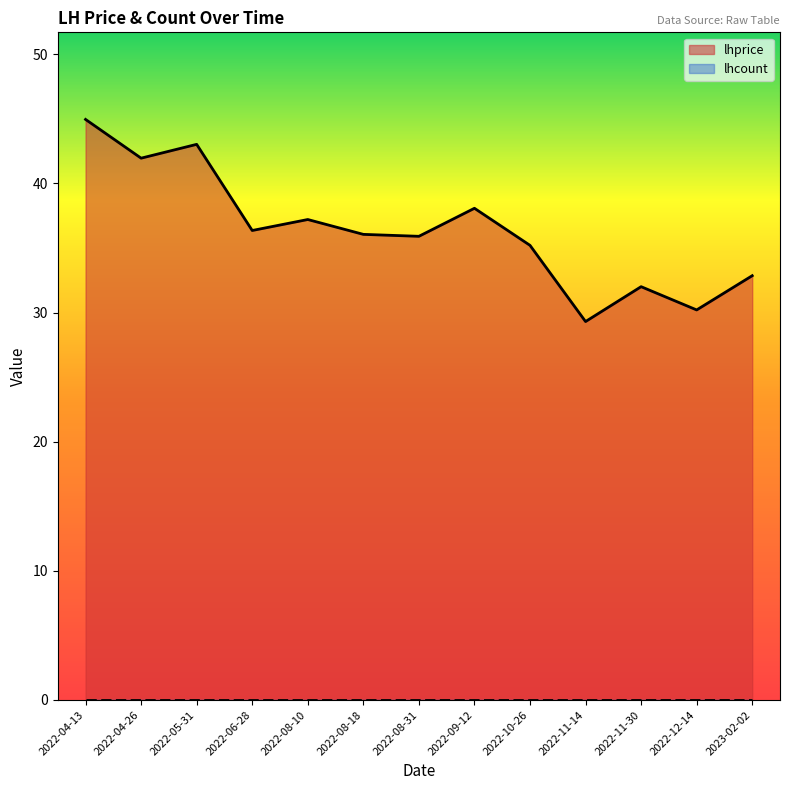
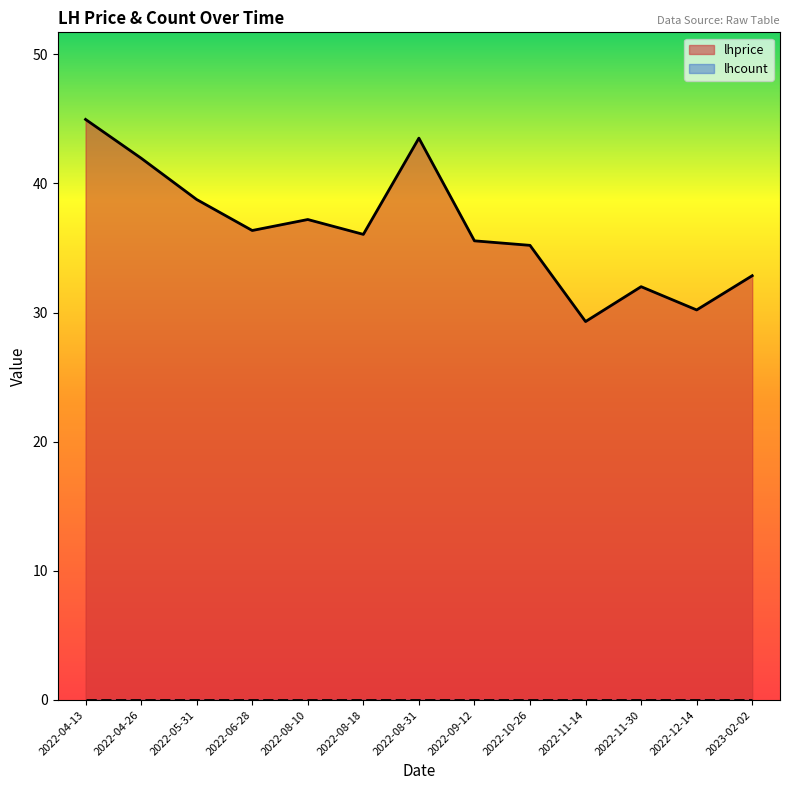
  {
    "lhprice": {
      "2022-04-13": 45.0,
      "2022-04-26": 42.0,
-     "2022-05-31": 43.0,
+     "2022-05-31": 38.8,
      "2022-06-28": 36.4,
      "2022-08-10": 37.2,
      "2022-08-18": 36.1,
-     "2022-08-31": 35.9,
-     "2022-09-12": 38.1,
+     "2022-08-31": 43.5,
+     "2022-09-12": 35.6,
      "2022-10-26": 35.2,
      "2022-11-14": 29.3,
      "2022-11-30": 32.0,
      "2022-12-14": 30.2,
      "2023-02-02": 32.9
    },
    "lhcount": {
      "2022-04-13": 0.0,
      "2022-04-26": 0.0,
      "2022-05-31": 0.0,
      "2022-06-28": 0.0,
      "2022-08-10": 0.0,
      "2022-08-18": 0.0,
      "2022-08-31": 0.0,
      "2022-09-12": 0.0,
      "2022-10-26": 0.0,
      "2022-11-14": 0.0,
      "2022-11-30": 0.0,
      "2022-12-14": 0.0,
      "2023-02-02": 0.0
    }
  }
